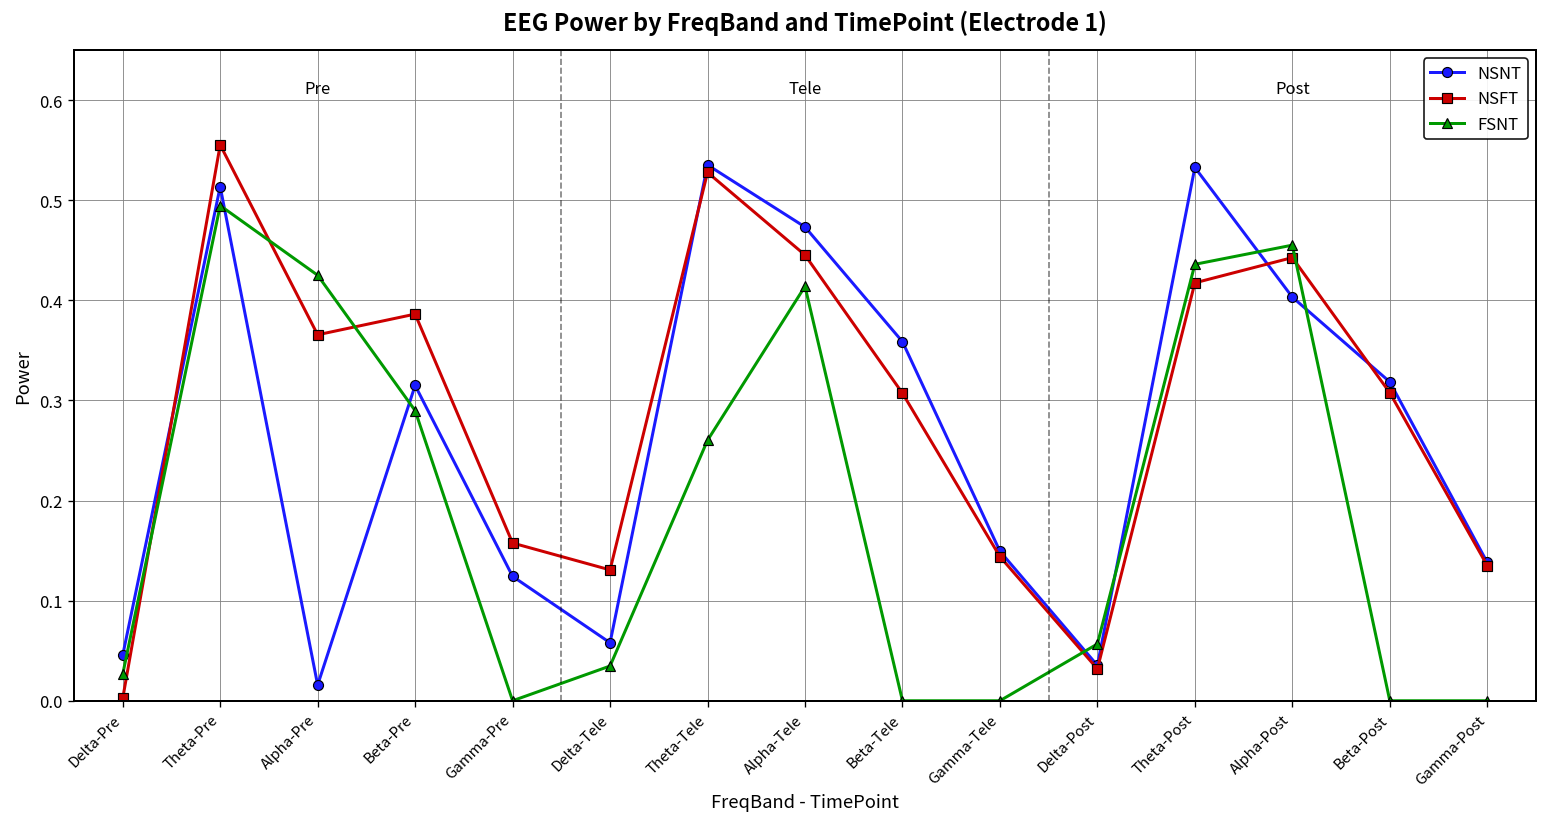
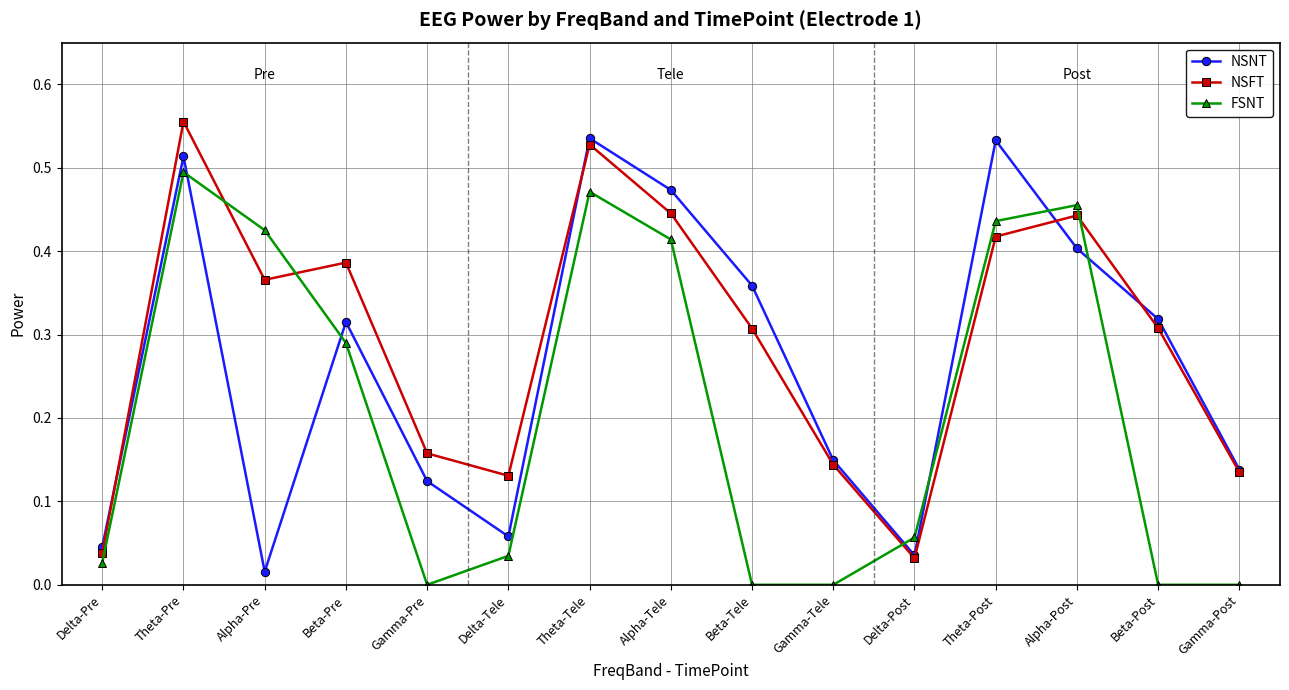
  {
    "NSNT": {
      "Delta-Pre": 0.05,
      "Theta-Pre": 0.51,
      "Alpha-Pre": 0.02,
      "Beta-Pre": 0.32,
      "Gamma-Pre": 0.12,
      "Delta-Tele": 0.06,
      "Theta-Tele": 0.54,
      "Alpha-Tele": 0.47,
      "Beta-Tele": 0.36,
      "Gamma-Tele": 0.15,
      "Delta-Post": 0.04,
      "Theta-Post": 0.53,
      "Alpha-Post": 0.40,
      "Beta-Post": 0.32,
      "Gamma-Post": 0.14
    },
    "NSFT": {
-     "Delta-Pre": 0.00,
+     "Delta-Pre": 0.04,
      "Theta-Pre": 0.56,
      "Alpha-Pre": 0.37,
      "Beta-Pre": 0.39,
      "Gamma-Pre": 0.16,
      "Delta-Tele": 0.13,
      "Theta-Tele": 0.53,
      "Alpha-Tele": 0.45,
      "Beta-Tele": 0.31,
      "Gamma-Tele": 0.14,
      "Delta-Post": 0.03,
      "Theta-Post": 0.42,
      "Alpha-Post": 0.44,
      "Beta-Post": 0.31,
      "Gamma-Post": 0.14
    },
    "FSNT": {
      "Delta-Pre": 0.03,
      "Theta-Pre": 0.49,
      "Alpha-Pre": 0.43,
      "Beta-Pre": 0.29,
      "Gamma-Pre": 0.00,
      "Delta-Tele": 0.03,
-     "Theta-Tele": 0.26,
+     "Theta-Tele": 0.47,
      "Alpha-Tele": 0.41,
      "Beta-Tele": 0.00,
      "Gamma-Tele": 0.00,
      "Delta-Post": 0.06,
      "Theta-Post": 0.44,
      "Alpha-Post": 0.46,
      "Beta-Post": 0.00,
      "Gamma-Post": 0.00
    }
  }
